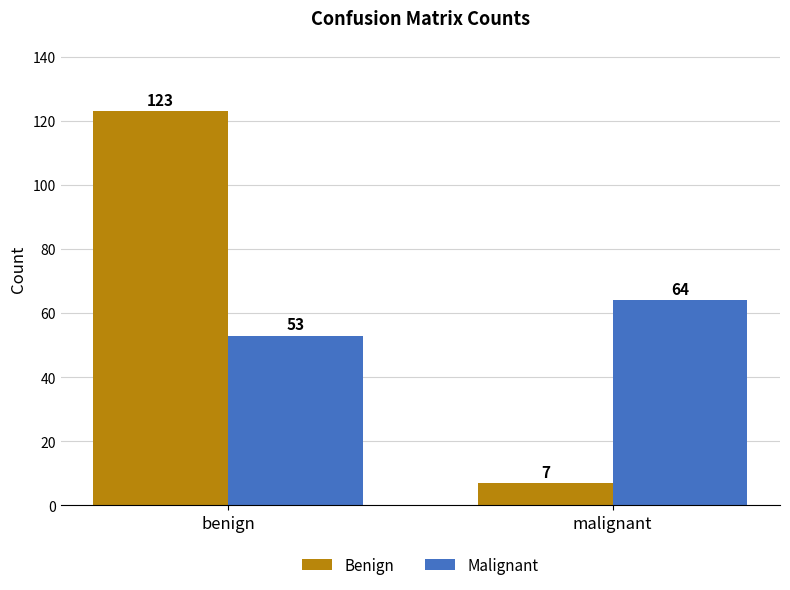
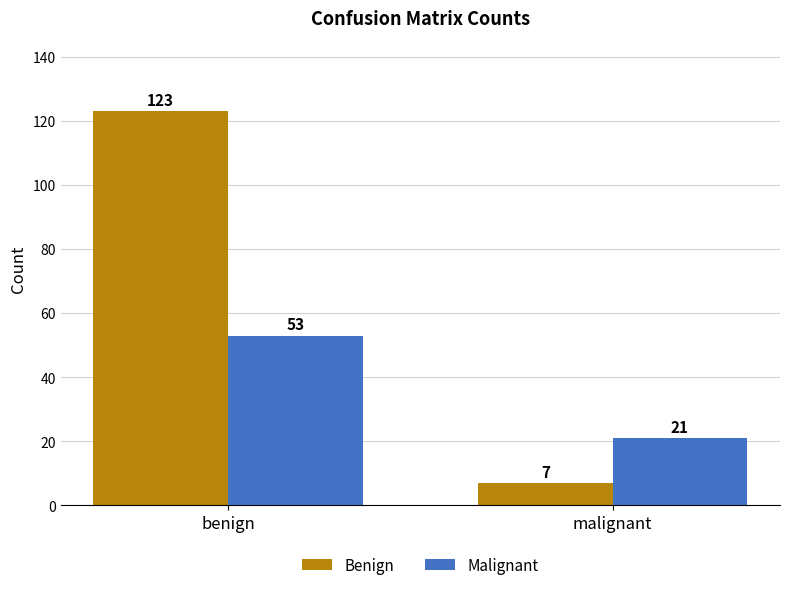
  {
    "Benign": {
      "benign": 123,
      "malignant": 7
    },
    "Malignant": {
      "benign": 53,
-     "malignant": 64
+     "malignant": 21
    }
  }
